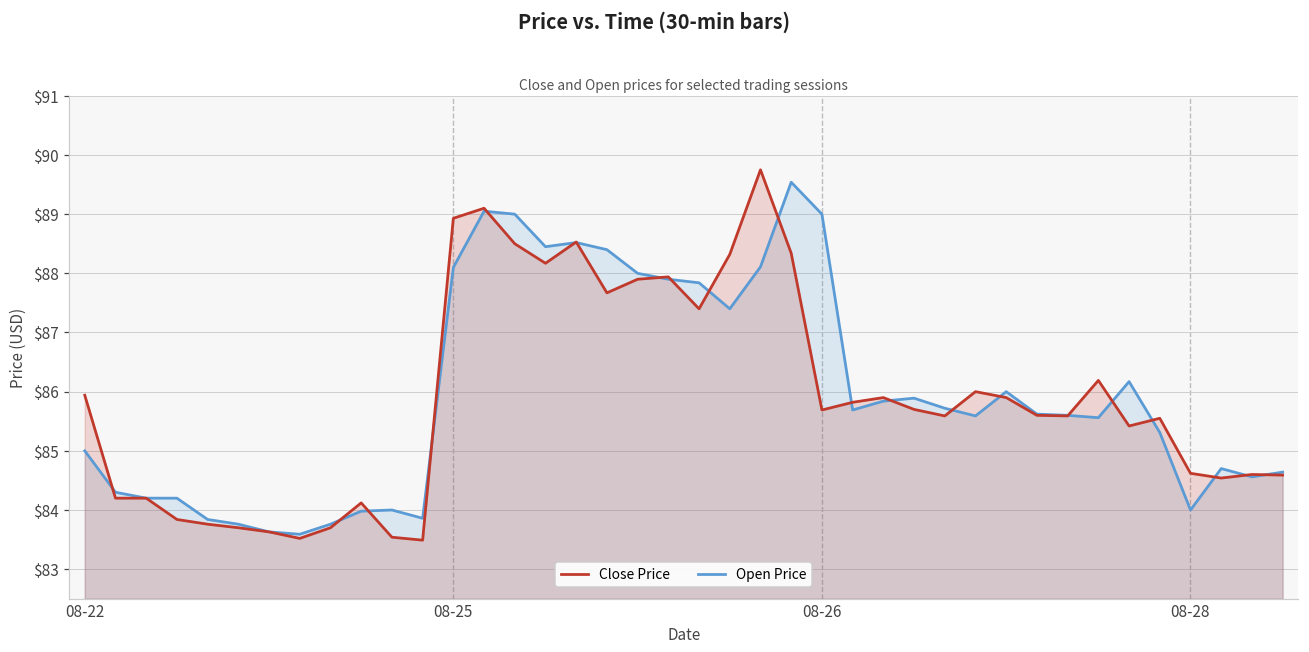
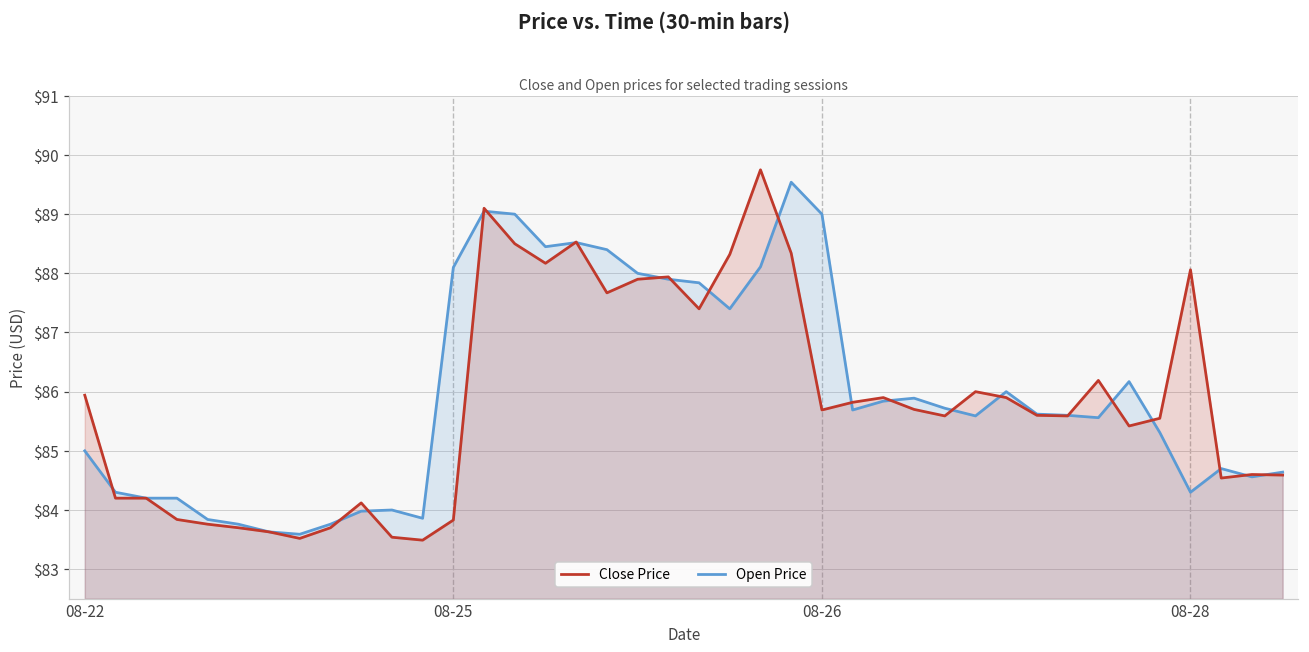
  {
    "Close Price": {
      "08-22": "$85.9",
-     "08-25": "$88.9",
+     "08-25": "$83.8",
      "08-26": "$85.7",
-     "08-28": "$84.6"
+     "08-28": "$88.1"
    },
    "Open Price": {
      "08-22": "$85.0",
      "08-25": "$88.1",
      "08-26": "$89.0",
-     "08-28": "$84.0"
+     "08-28": "$84.3"
    }
  }
